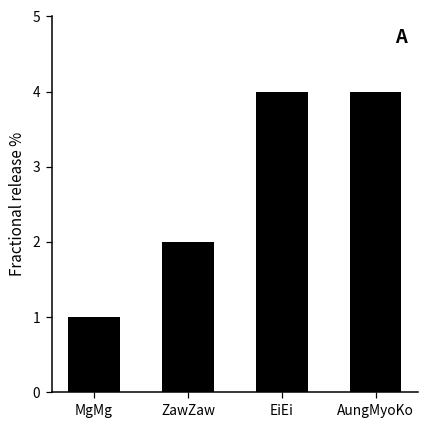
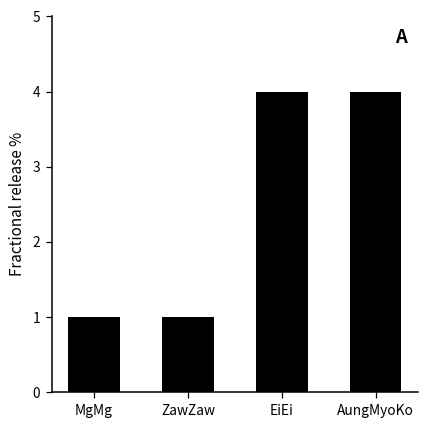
  {
    "MgMg": 1,
-   "ZawZaw": 2,
+   "ZawZaw": 1,
    "EiEi": 4,
    "AungMyoKo": 4
  }
